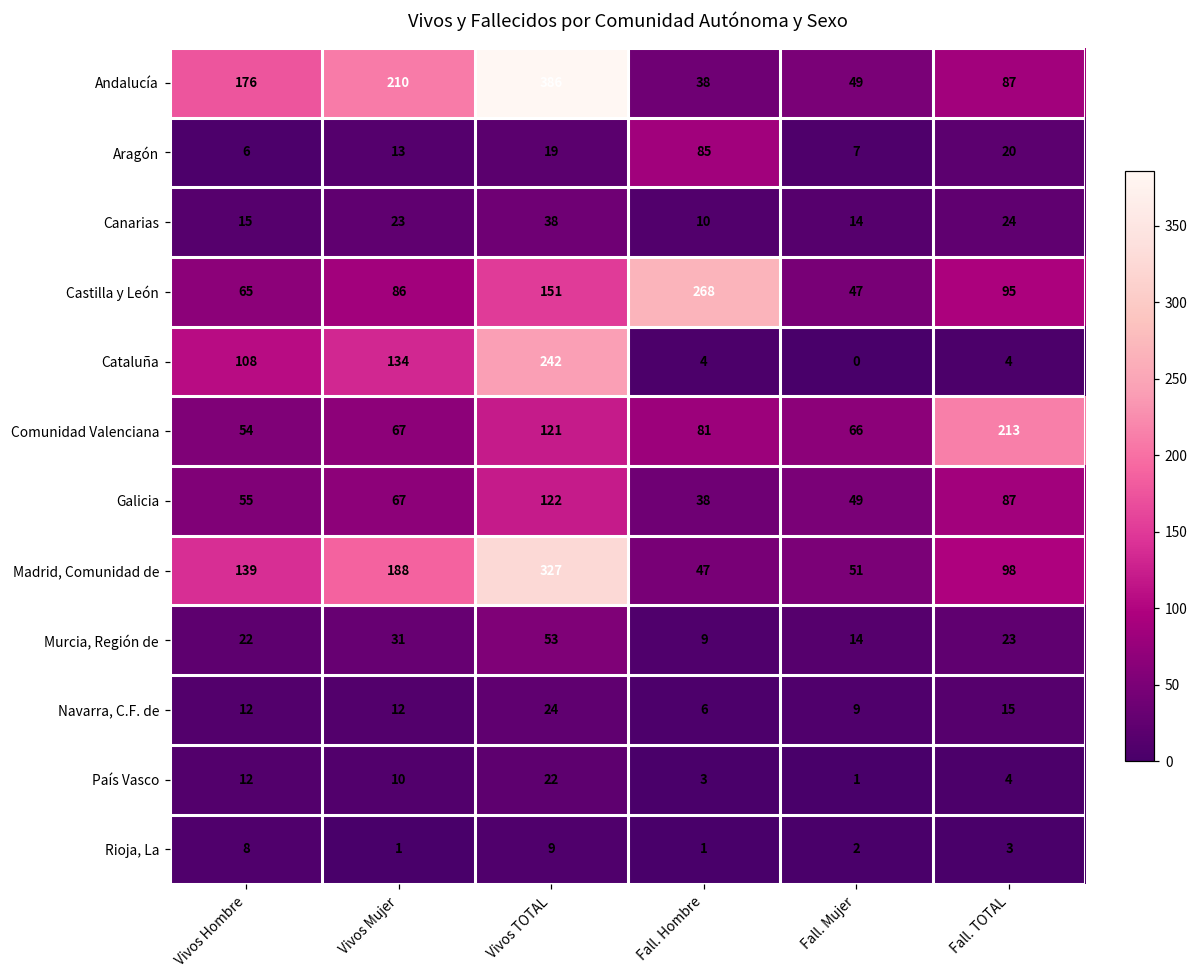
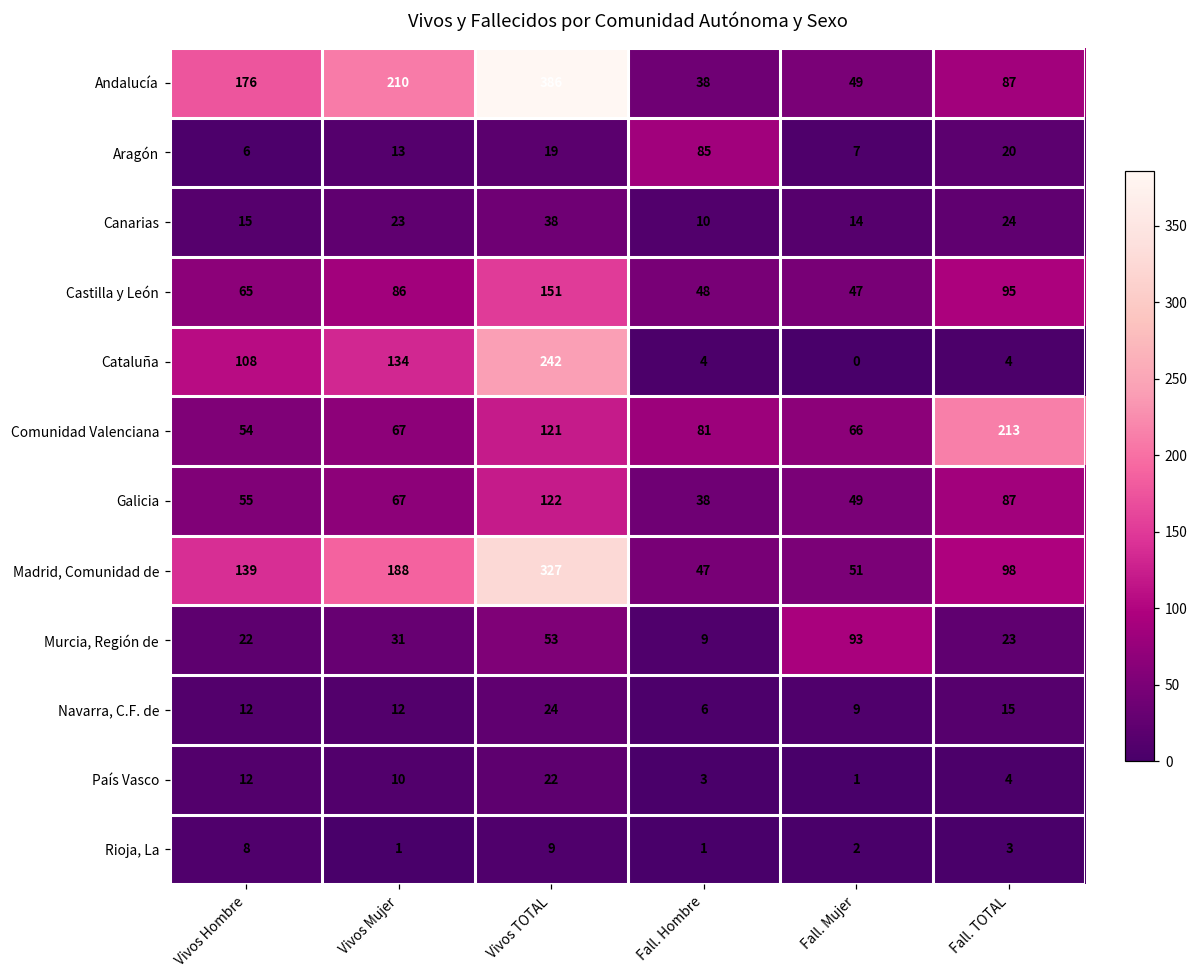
  {
    "Andalucía": {
      "Vivos Hombre": 176,
      "Vivos Mujer": 210,
      "Fall. Hombre": 38,
      "Fall. Mujer": 49,
      "Fall. TOTAL": 87
    },
    "Aragón": {
      "Vivos Hombre": 6,
      "Vivos Mujer": 13,
      "Vivos TOTAL": 19,
      "Fall. Hombre": 85,
      "Fall. Mujer": 7,
      "Fall. TOTAL": 20
    },
    "Canarias": {
      "Vivos Hombre": 15,
      "Vivos Mujer": 23,
      "Vivos TOTAL": 38,
      "Fall. Hombre": 10,
      "Fall. Mujer": 14,
      "Fall. TOTAL": 24
    },
    "Castilla y León": {
      "Vivos Hombre": 65,
      "Vivos Mujer": 86,
      "Vivos TOTAL": 151,
-     "Fall. Hombre": 268,
+     "Fall. Hombre": 48,
      "Fall. Mujer": 47,
      "Fall. TOTAL": 95
    },
    "Cataluña": {
      "Vivos Hombre": 108,
      "Vivos Mujer": 134,
      "Vivos TOTAL": 242,
      "Fall. Hombre": 4,
      "Fall. Mujer": 0,
      "Fall. TOTAL": 4
    },
    "Comunidad Valenciana": {
      "Vivos Hombre": 54,
      "Vivos Mujer": 67,
      "Vivos TOTAL": 121,
      "Fall. Hombre": 81,
      "Fall. Mujer": 66,
      "Fall. TOTAL": 213
    },
    "Galicia": {
      "Vivos Hombre": 55,
      "Vivos Mujer": 67,
      "Vivos TOTAL": 122,
      "Fall. Hombre": 38,
      "Fall. Mujer": 49,
      "Fall. TOTAL": 87
    },
    "Madrid, Comunidad de": {
      "Vivos Hombre": 139,
      "Vivos Mujer": 188,
      "Fall. Hombre": 47,
      "Fall. Mujer": 51,
      "Fall. TOTAL": 98
    },
    "Murcia, Región de": {
      "Vivos Hombre": 22,
      "Vivos Mujer": 31,
      "Vivos TOTAL": 53,
      "Fall. Hombre": 9,
-     "Fall. Mujer": 14,
+     "Fall. Mujer": 93,
      "Fall. TOTAL": 23
    },
    "Navarra, C.F. de": {
      "Vivos Hombre": 12,
      "Vivos Mujer": 12,
      "Vivos TOTAL": 24,
      "Fall. Hombre": 6,
      "Fall. Mujer": 9,
      "Fall. TOTAL": 15
    },
    "País Vasco": {
      "Vivos Hombre": 12,
      "Vivos Mujer": 10,
      "Vivos TOTAL": 22,
      "Fall. Hombre": 3,
      "Fall. Mujer": 1,
      "Fall. TOTAL": 4
    },
    "Rioja, La": {
      "Vivos Hombre": 8,
      "Vivos Mujer": 1,
      "Vivos TOTAL": 9,
      "Fall. Hombre": 1,
      "Fall. Mujer": 2,
      "Fall. TOTAL": 3
    }
  }
